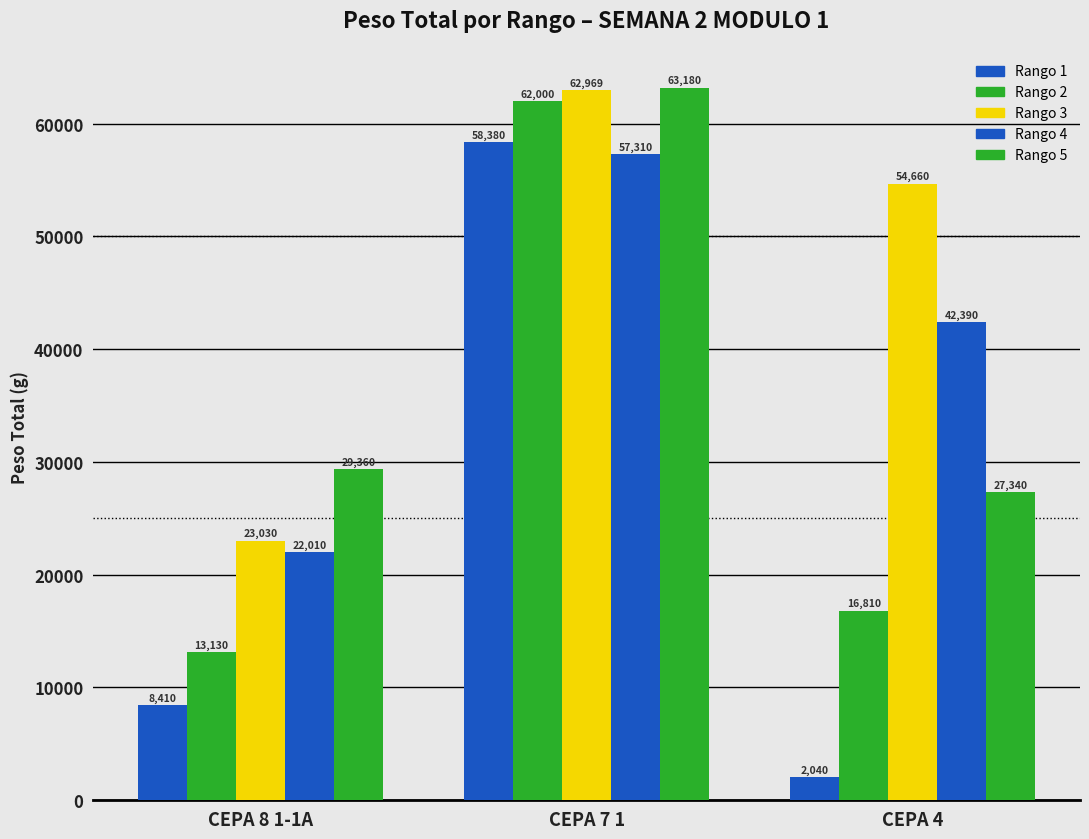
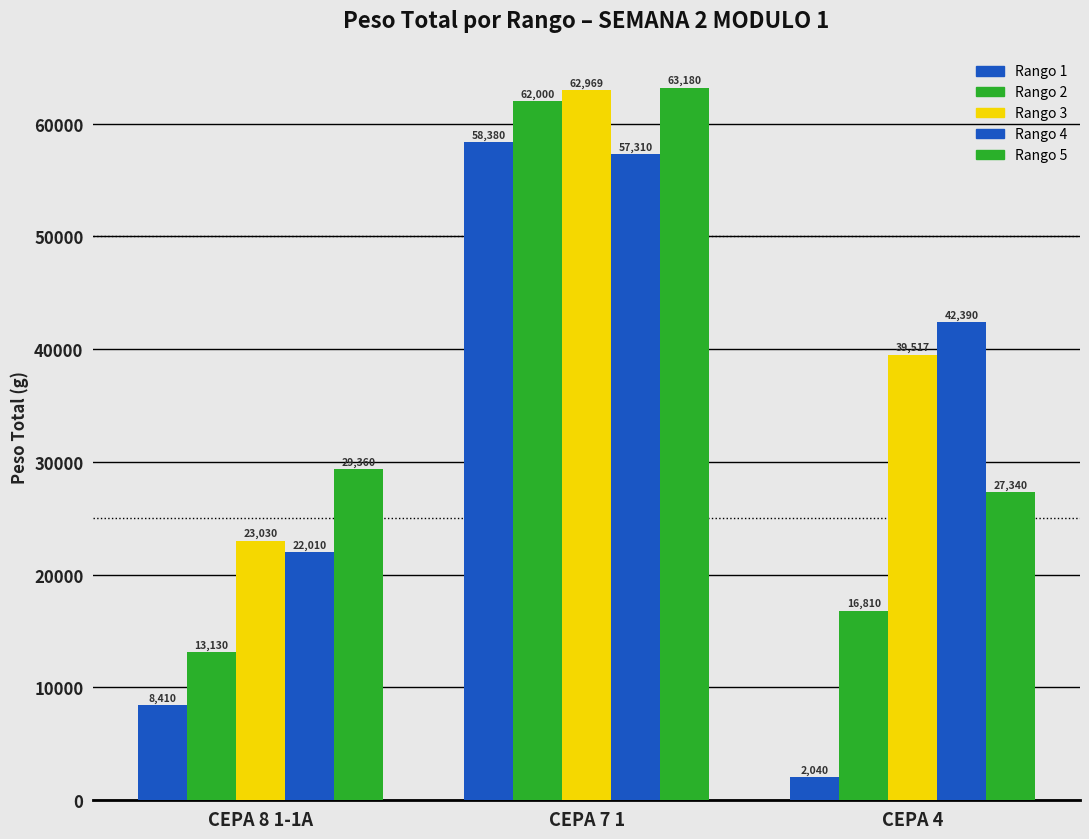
  {
    "Rango 3": {
      "CEPA 8 1-1A": "23,030",
      "CEPA 7 1": "62,969",
-     "CEPA 4": "54,660"
+     "CEPA 4": "39,517"
    }
  }
